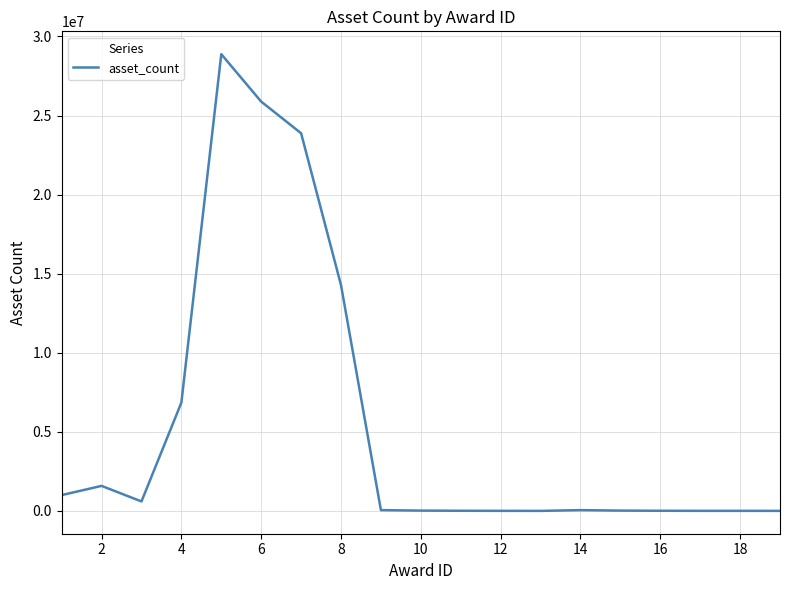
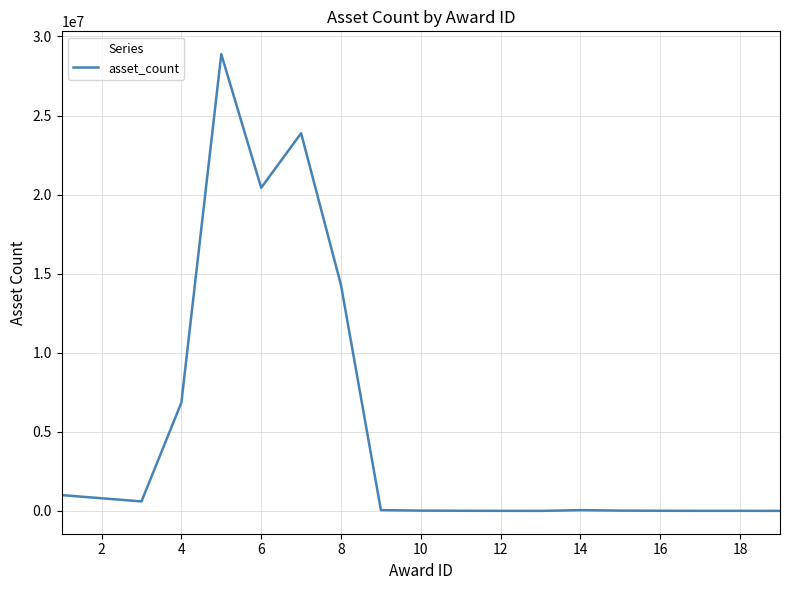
  {
-   "2": 1600000,
+   "2": 800000,
    "4": 6800000,
-   "6": 25900000,
+   "6": 20400000,
    "8": 14300000,
    "10": 0,
    "12": 0,
    "14": 100000,
    "16": 0,
    "18": 0
  }
